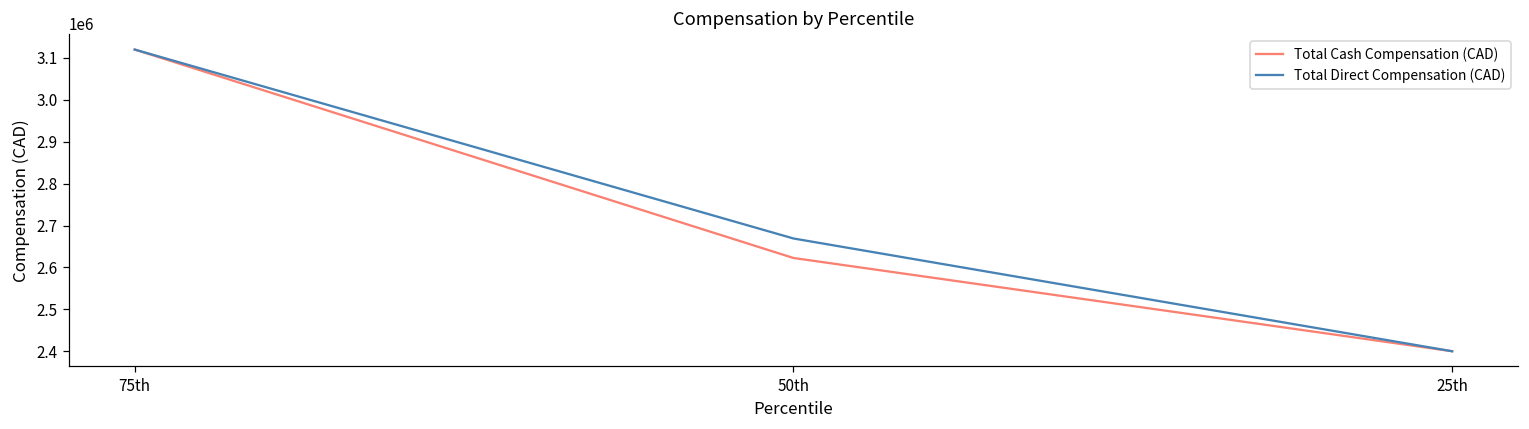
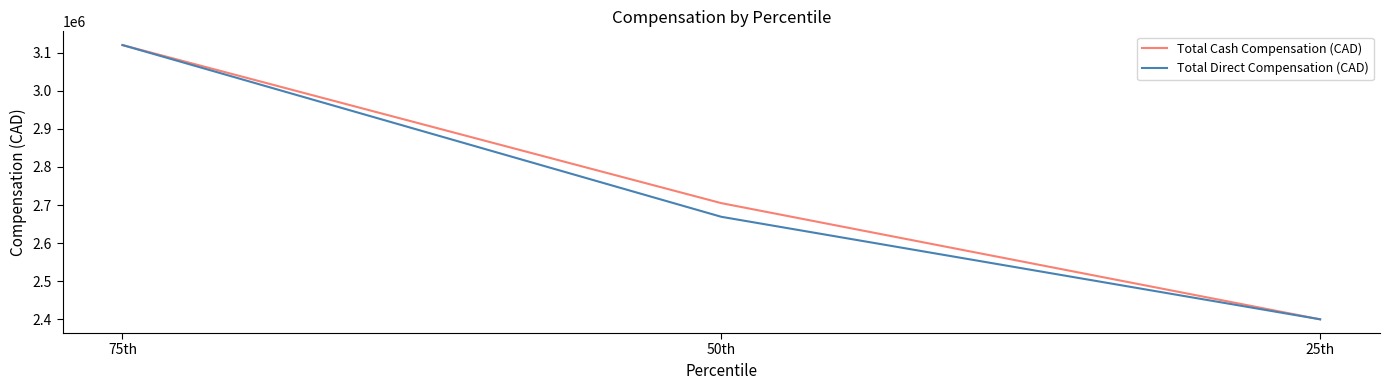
  {
    "Total Cash Compensation (CAD)": {
-     "50th": 2620000
+     "50th": 2710000
    },
    "Total Direct Compensation (CAD)": {
      "50th": 2670000
    }
  }
